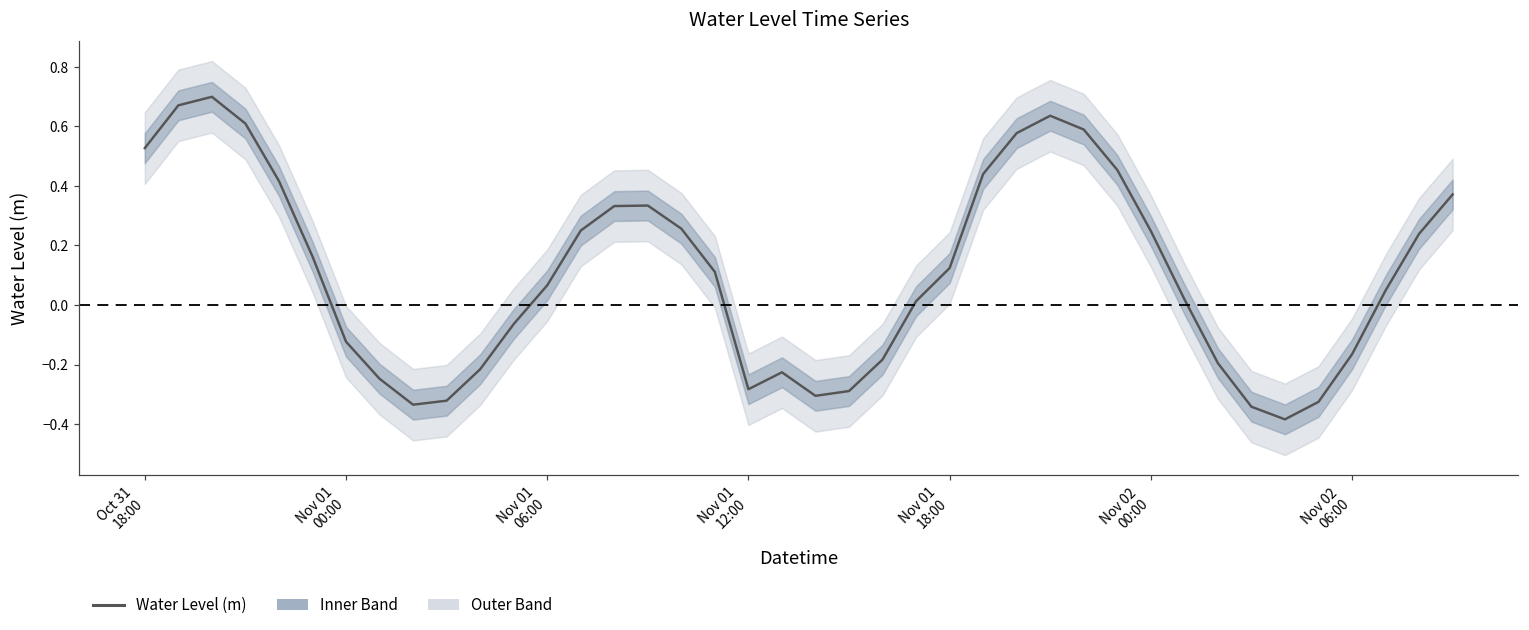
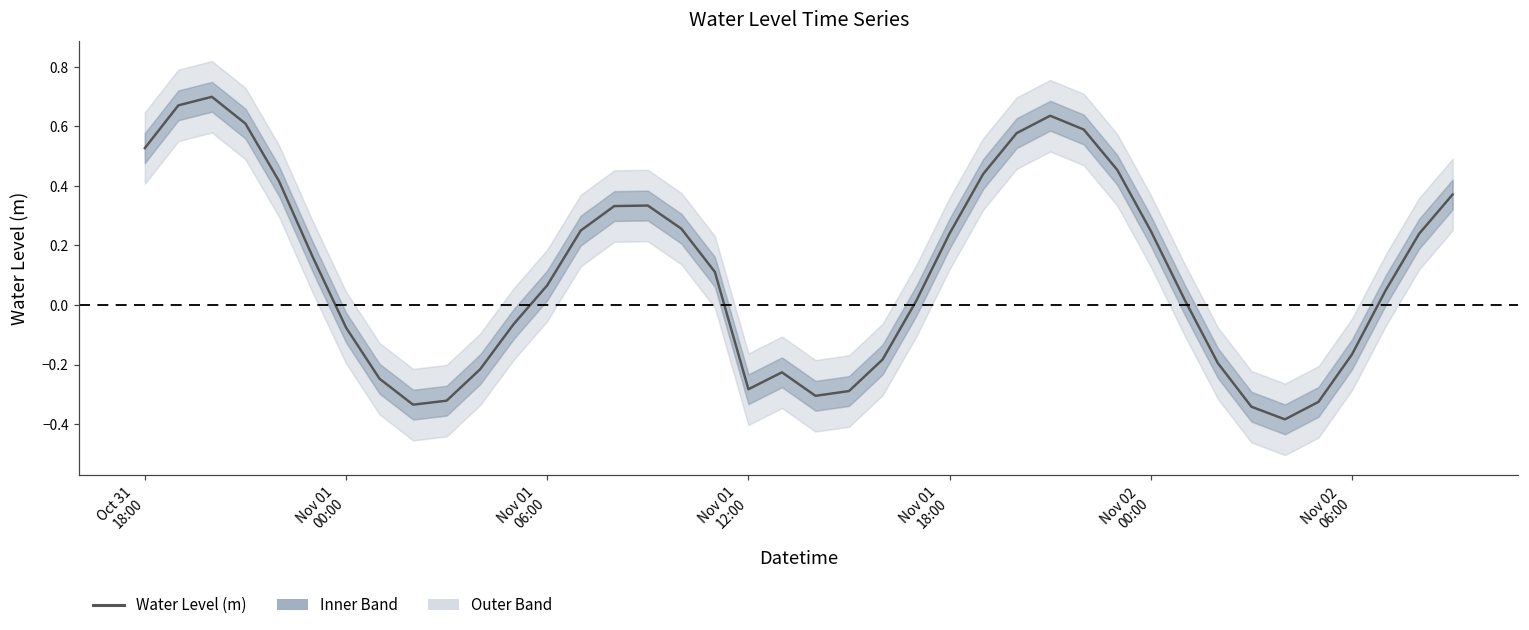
  {
    "Water Level (m)": {
      "Oct 31 18:00": 0.53,
-     "Nov 01 00:00": -0.12,
+     "Nov 01 00:00": -0.08,
      "Nov 01 06:00": 0.07,
      "Nov 01 12:00": -0.28,
-     "Nov 01 18:00": 0.12,
+     "Nov 01 18:00": 0.24,
      "Nov 02 00:00": 0.25,
      "Nov 02 06:00": -0.17
    }
  }
